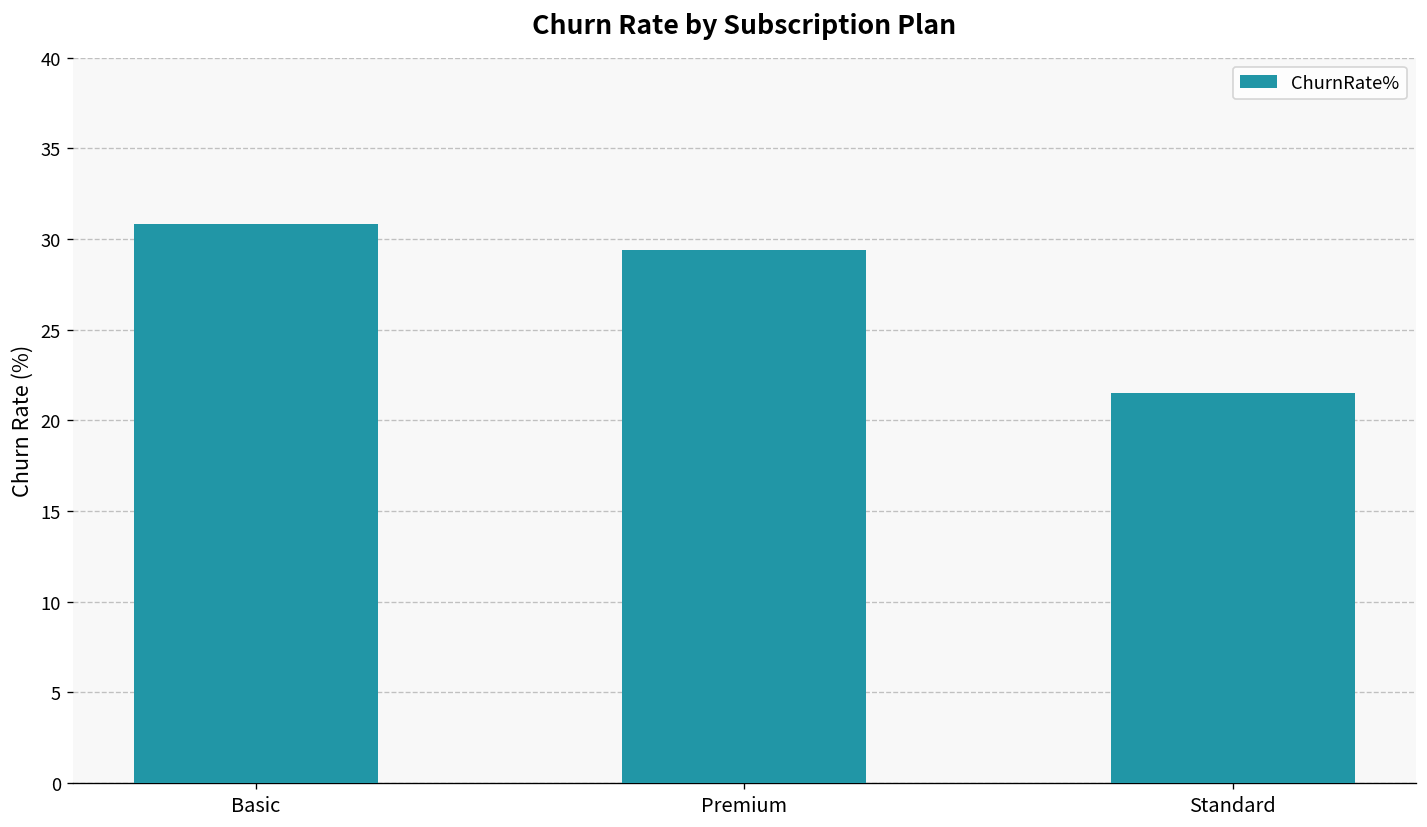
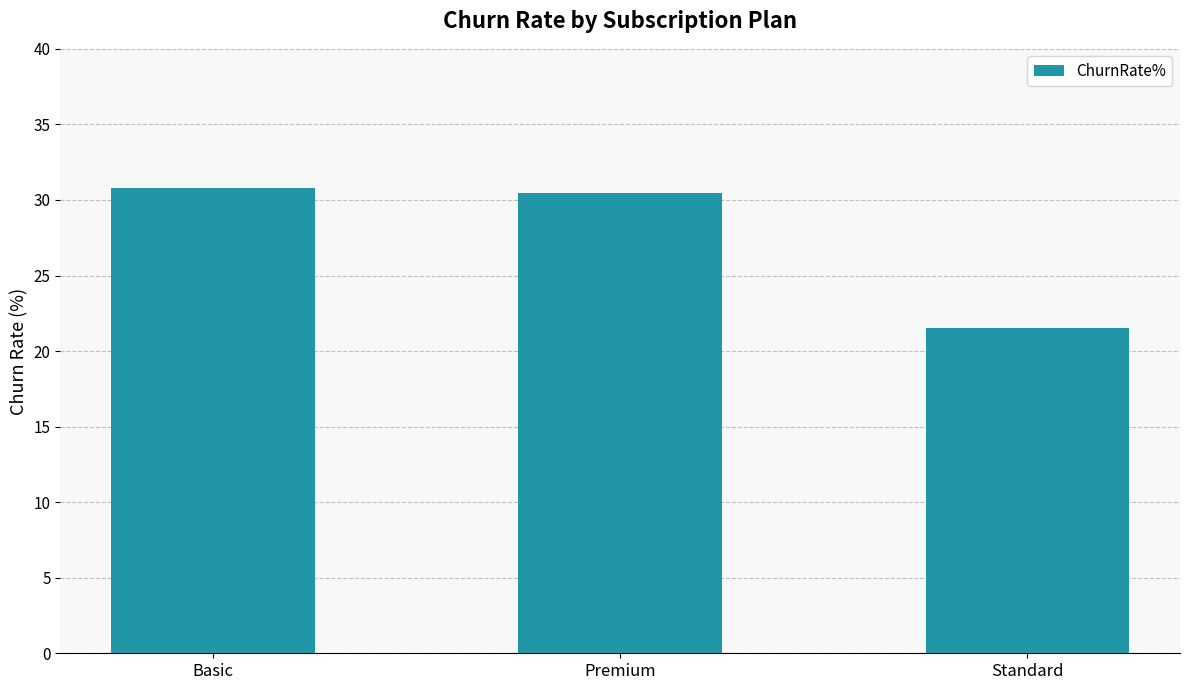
  {
    "Basic": 30.8,
-   "Premium": 29.4,
+   "Premium": 30.5,
    "Standard": 21.5
  }
